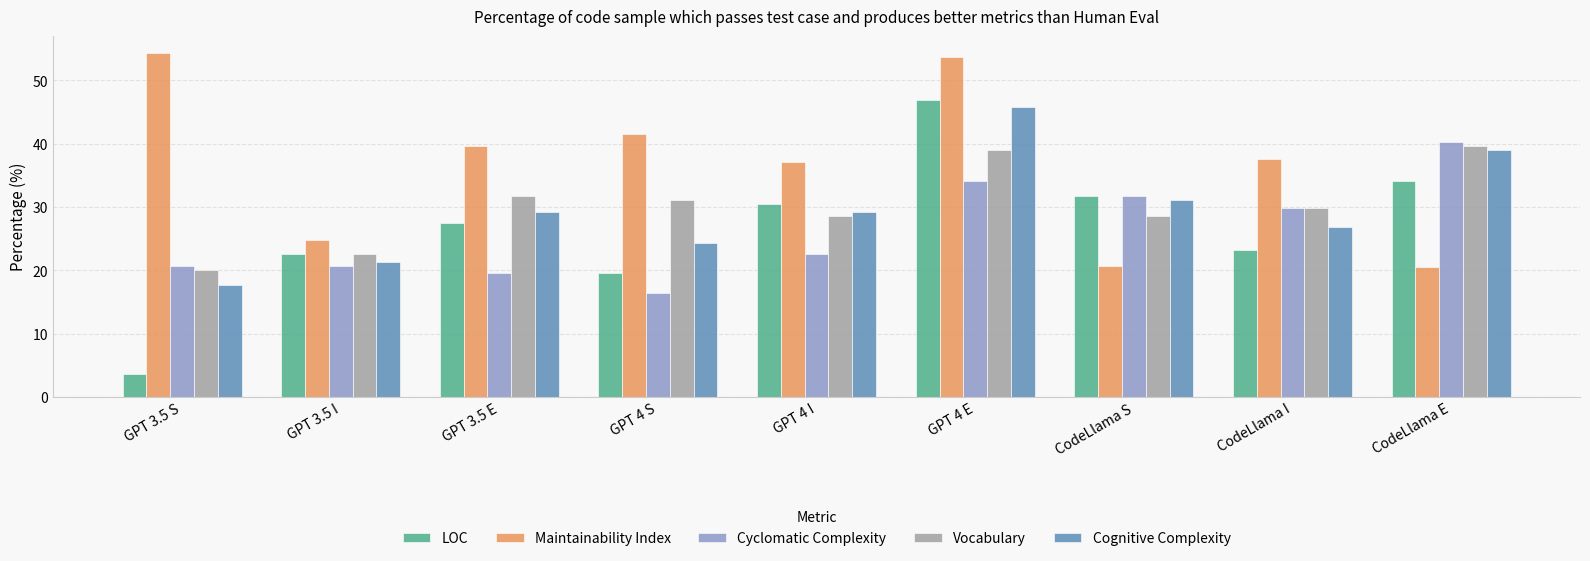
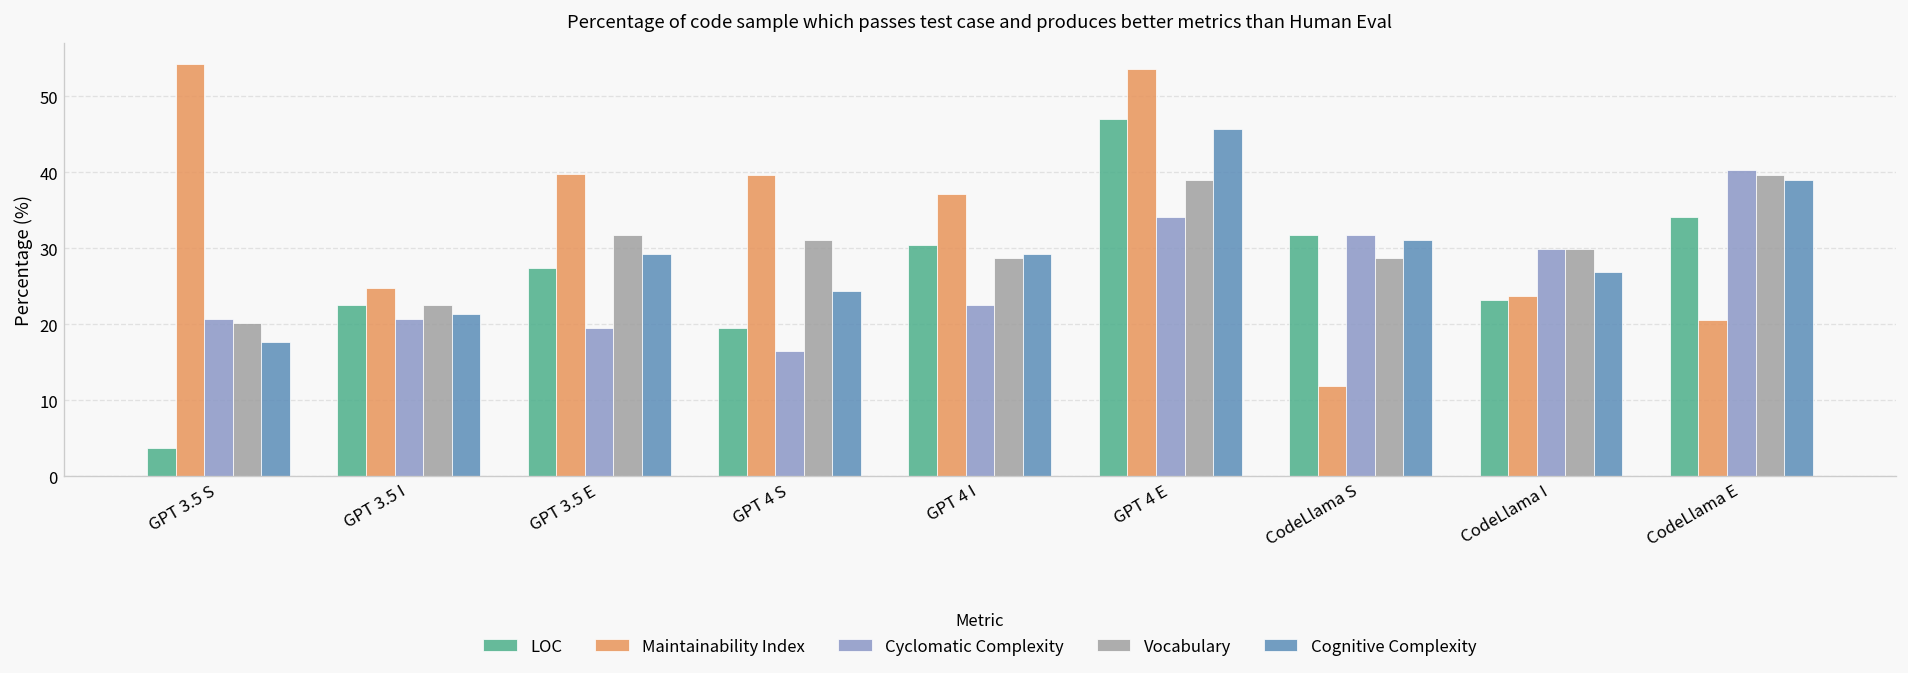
  {
    "Maintainability Index": {
      "GPT 3.5 S": 54,
      "GPT 3.5 I": 25,
      "GPT 3.5 E": 40,
-     "GPT 4 S": 41,
+     "GPT 4 S": 40,
      "GPT 4 I": 37,
      "GPT 4 E": 54,
-     "CodeLlama S": 21,
-     "CodeLlama I": 38,
+     "CodeLlama S": 12,
+     "CodeLlama I": 24,
      "CodeLlama E": 21
    }
  }
